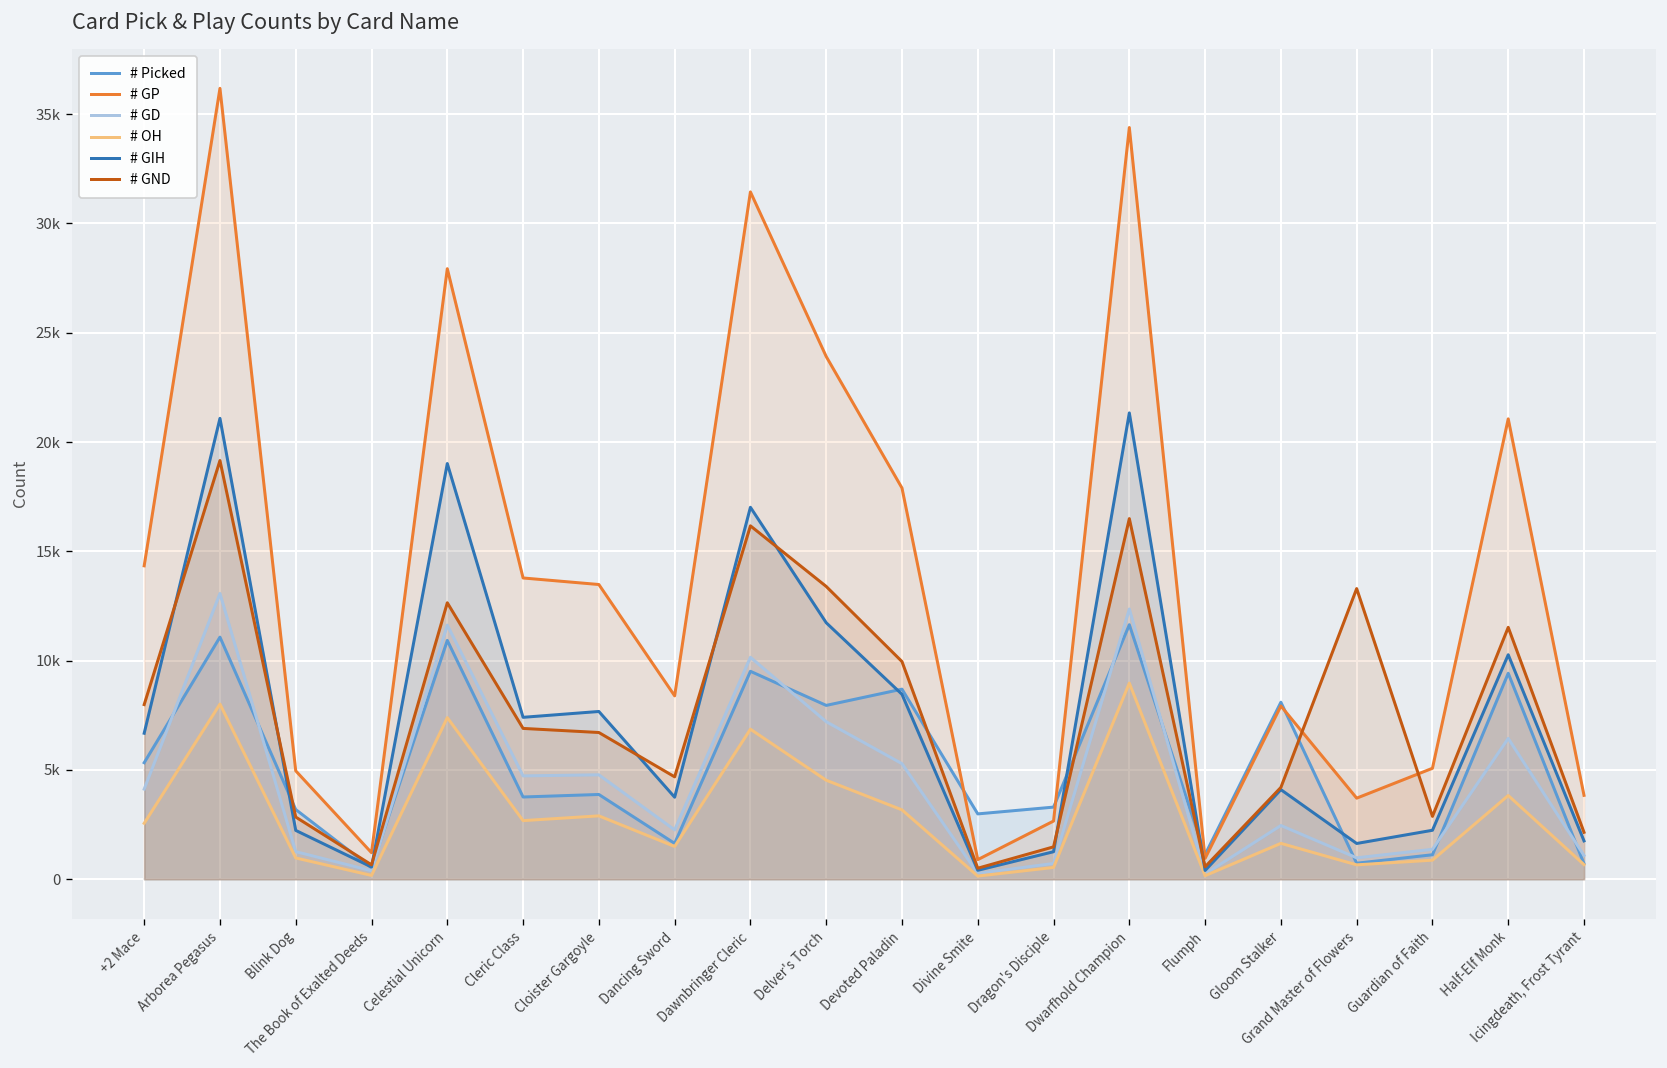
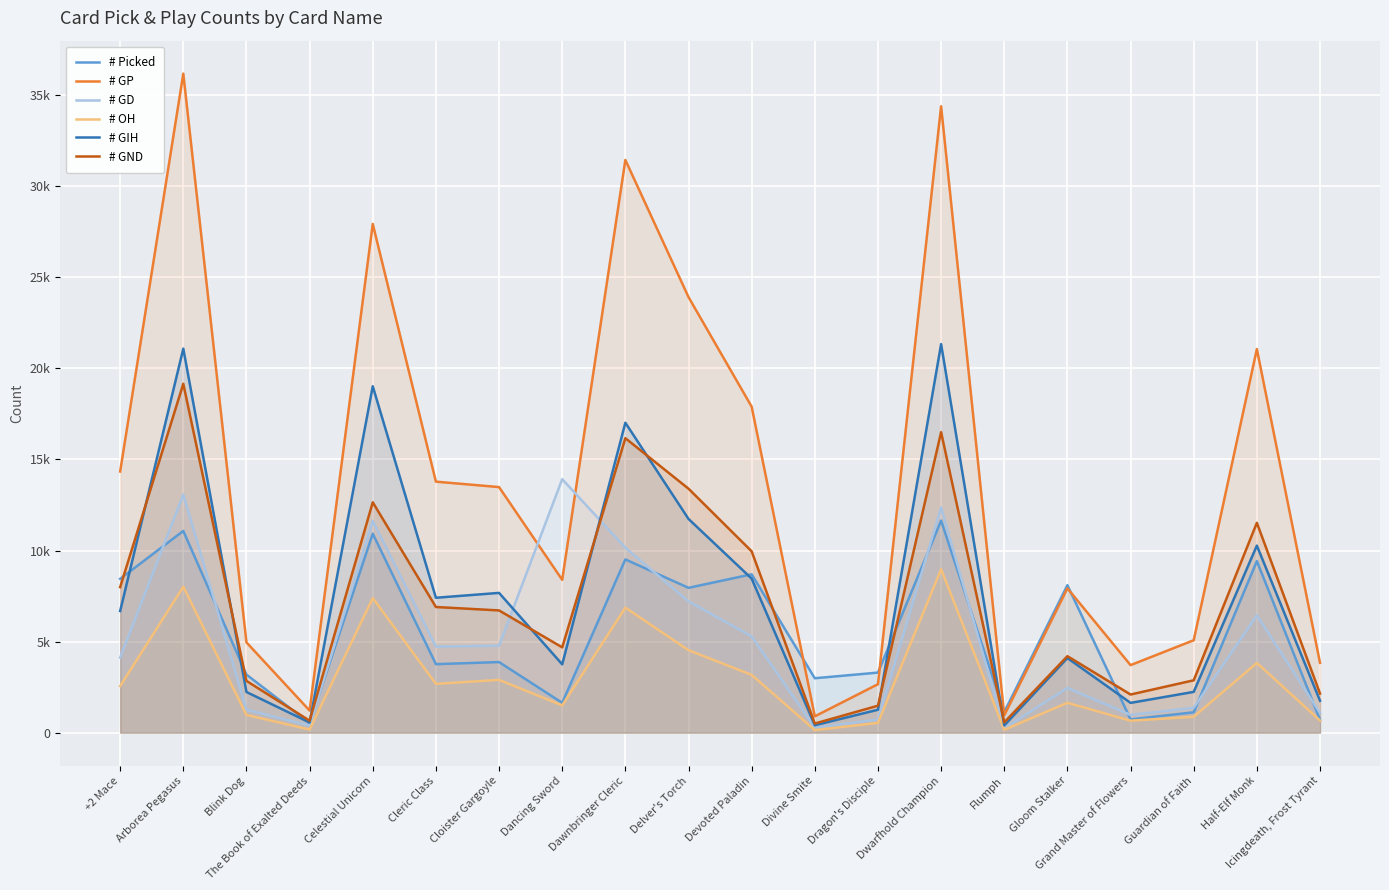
  {
    "# Picked": {
-     "+2 Mace": 5300,
+     "+2 Mace": 8400,
      "Arborea Pegasus": 11100,
      "Blink Dog": 3200,
      "Celestial Unicorn": 10900,
      "Cleric Class": 3800,
      "Cloister Gargoyle": 3900,
      "Dancing Sword": 1600,
      "Dawnbringer Cleric": 9500,
      "Delver's Torch": 8000,
      "Devoted Paladin": 8700,
      "Divine Smite": 3000,
      "Dragon's Disciple": 3300,
      "Dwarfhold Champion": 11600,
      "Flumph": 1100,
      "Gloom Stalker": 8100,
      "Guardian of Faith": 1100,
      "Half-Elf Monk": 9400
    },
    "# GP": {
      "+2 Mace": 14300,
      "Arborea Pegasus": 36200,
      "Blink Dog": 5000,
      "The Book of Exalted Deeds": 1200,
      "Celestial Unicorn": 27900,
      "Cleric Class": 13800,
      "Cloister Gargoyle": 13500,
      "Dancing Sword": 8400,
      "Dawnbringer Cleric": 31400,
      "Delver's Torch": 23900,
      "Devoted Paladin": 17900,
      "Divine Smite": 900,
      "Dragon's Disciple": 2700,
      "Dwarfhold Champion": 34400,
      "Flumph": 1000,
      "Gloom Stalker": 7900,
      "Grand Master of Flowers": 3700,
      "Guardian of Faith": 5100,
      "Half-Elf Monk": 21100,
      "Icingdeath, Frost Tyrant": 3800
    },
    "# GD": {
      "+2 Mace": 4100,
      "Arborea Pegasus": 13100,
      "Blink Dog": 1300,
      "Celestial Unicorn": 11600,
      "Cleric Class": 4700,
      "Cloister Gargoyle": 4800,
-     "Dancing Sword": 2300,
+     "Dancing Sword": 13900,
      "Dawnbringer Cleric": 10200,
      "Delver's Torch": 7200,
      "Devoted Paladin": 5300,
      "Dragon's Disciple": 700,
      "Dwarfhold Champion": 12400,
      "Gloom Stalker": 2500,
      "Grand Master of Flowers": 1000,
      "Guardian of Faith": 1400,
      "Half-Elf Monk": 6400,
      "Icingdeath, Frost Tyrant": 1100
    },
    "# OH": {
      "+2 Mace": 2600,
      "Arborea Pegasus": 8000,
      "Blink Dog": 1000,
      "The Book of Exalted Deeds": 200,
      "Celestial Unicorn": 7400,
      "Cleric Class": 2700,
      "Cloister Gargoyle": 2900,
      "Dancing Sword": 1500,
      "Dawnbringer Cleric": 6900,
      "Delver's Torch": 4500,
      "Devoted Paladin": 3200,
      "Dragon's Disciple": 500,
      "Dwarfhold Champion": 9000,
      "Gloom Stalker": 1600,
      "Guardian of Faith": 900,
      "Half-Elf Monk": 3800
    },
    "# GIH": {
      "+2 Mace": 6700,
      "Arborea Pegasus": 21100,
      "Blink Dog": 2200,
      "Celestial Unicorn": 19000,
      "Cleric Class": 7400,
      "Cloister Gargoyle": 7700,
      "Dancing Sword": 3800,
      "Dawnbringer Cleric": 17000,
      "Delver's Torch": 11700,
      "Devoted Paladin": 8500,
      "Dragon's Disciple": 1300,
      "Dwarfhold Champion": 21300,
      "Flumph": 400,
      "Grand Master of Flowers": 1600,
      "Guardian of Faith": 2200,
      "Half-Elf Monk": 10300,
      "Icingdeath, Frost Tyrant": 1800
    },
    "# GND": {
      "+2 Mace": 8000,
      "Arborea Pegasus": 19200,
      "Blink Dog": 2800,
      "Celestial Unicorn": 12600,
      "Cleric Class": 6900,
      "Cloister Gargoyle": 6700,
      "Dancing Sword": 4700,
      "Dawnbringer Cleric": 16200,
      "Delver's Torch": 13400,
      "Devoted Paladin": 10000,
      "Dragon's Disciple": 1500,
      "Dwarfhold Champion": 16500,
      "Flumph": 600,
-     "Grand Master of Flowers": 13300,
+     "Grand Master of Flowers": 2100,
      "Guardian of Faith": 2900,
      "Half-Elf Monk": 11500,
      "Icingdeath, Frost Tyrant": 2100
    }
  }
